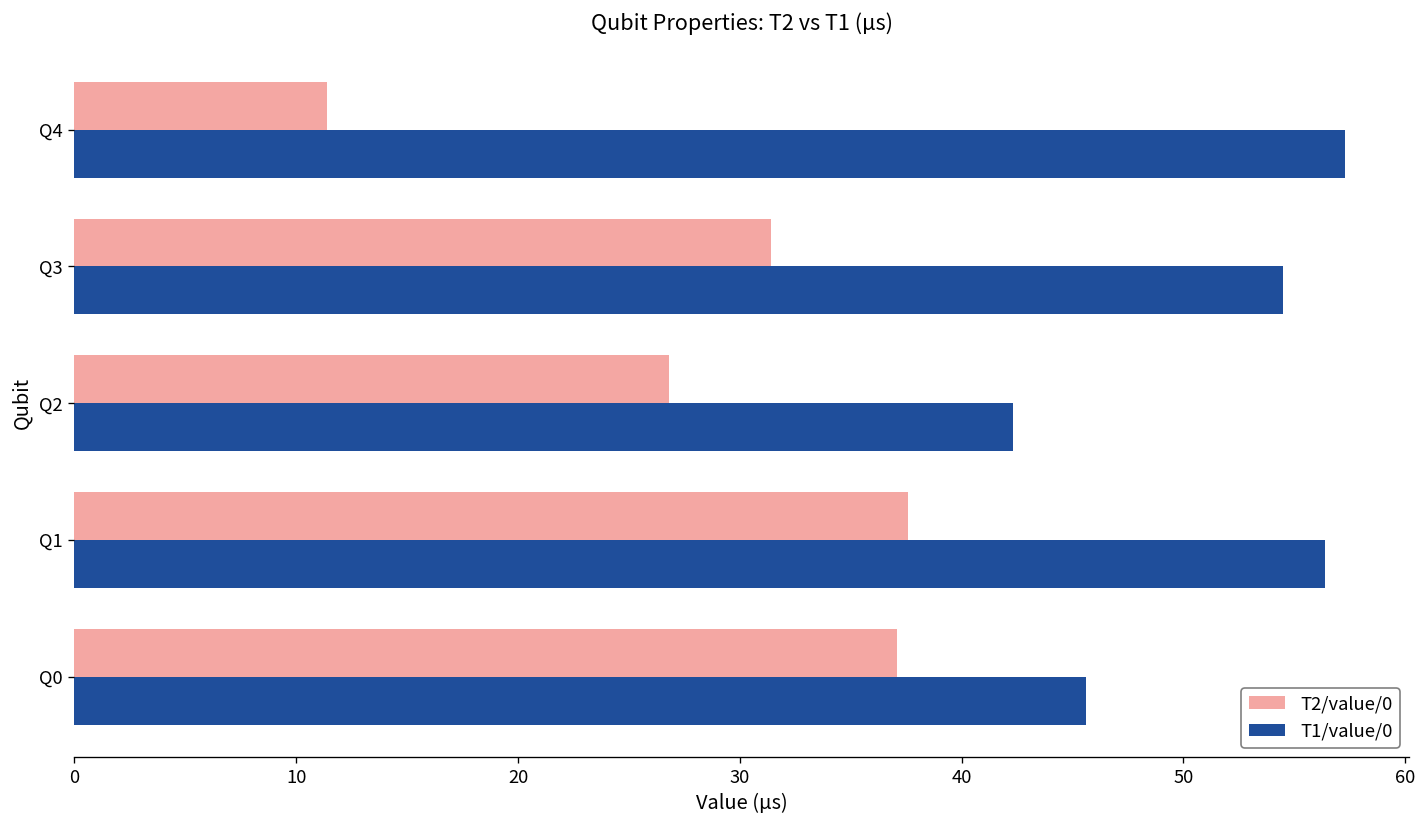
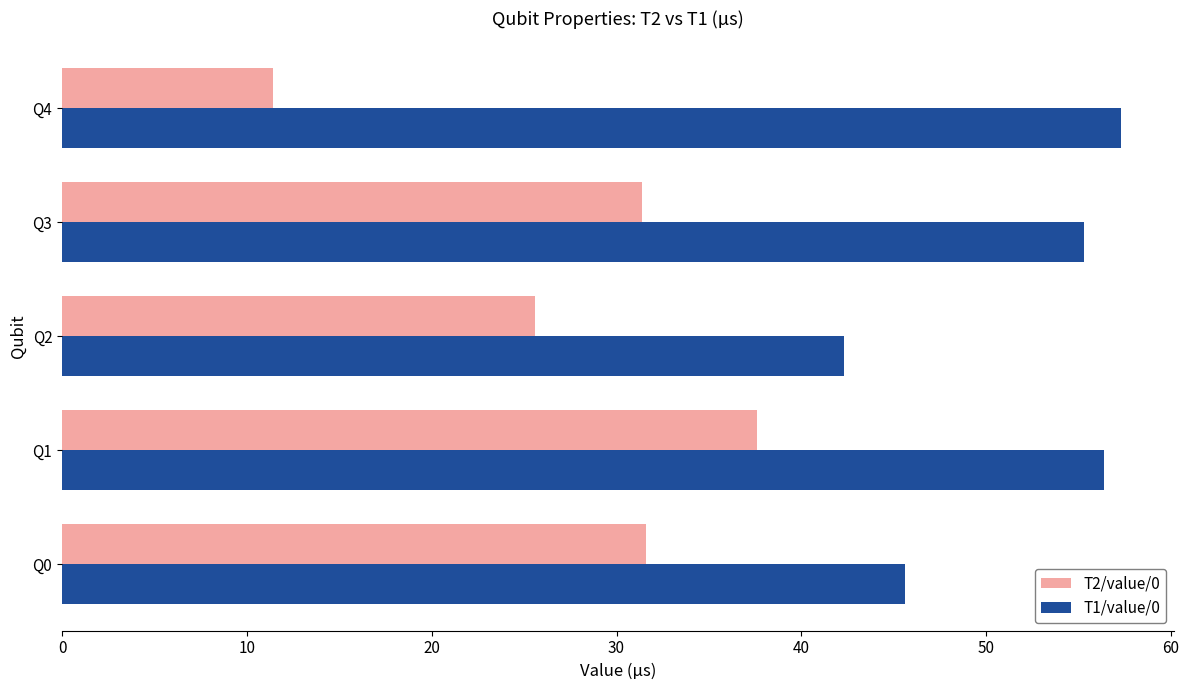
  {
    "T2/value/0": {
      "Q4": 11.4,
      "Q3": 31.4,
-     "Q2": 26.8,
+     "Q2": 25.6,
      "Q1": 37.6,
-     "Q0": 37.1
+     "Q0": 31.6
    },
    "T1/value/0": {
      "Q4": 57.3,
-     "Q3": 54.5,
+     "Q3": 55.3,
      "Q2": 42.3,
      "Q1": 56.4,
      "Q0": 45.6
    }
  }
